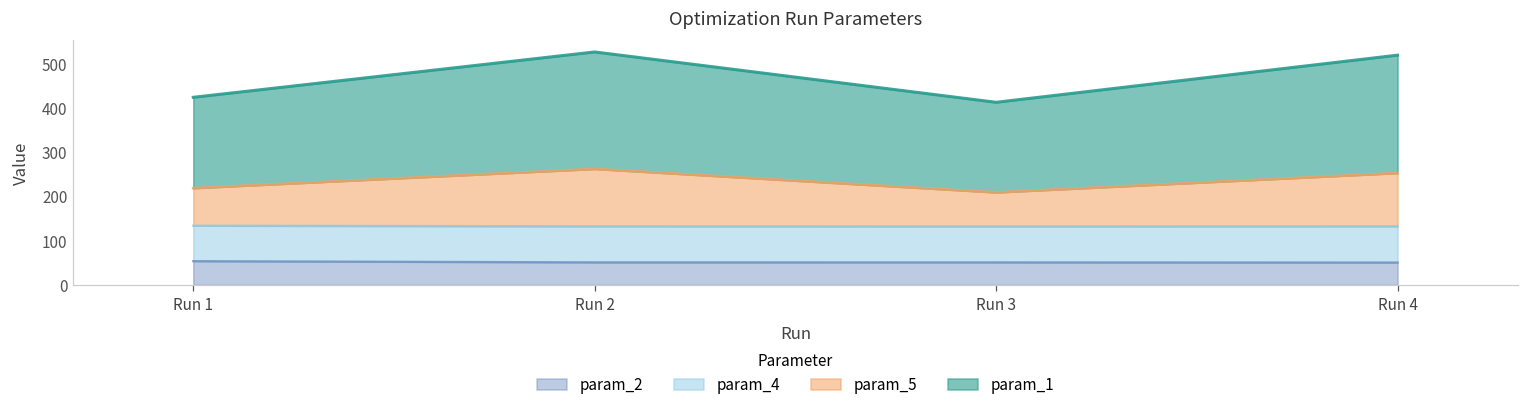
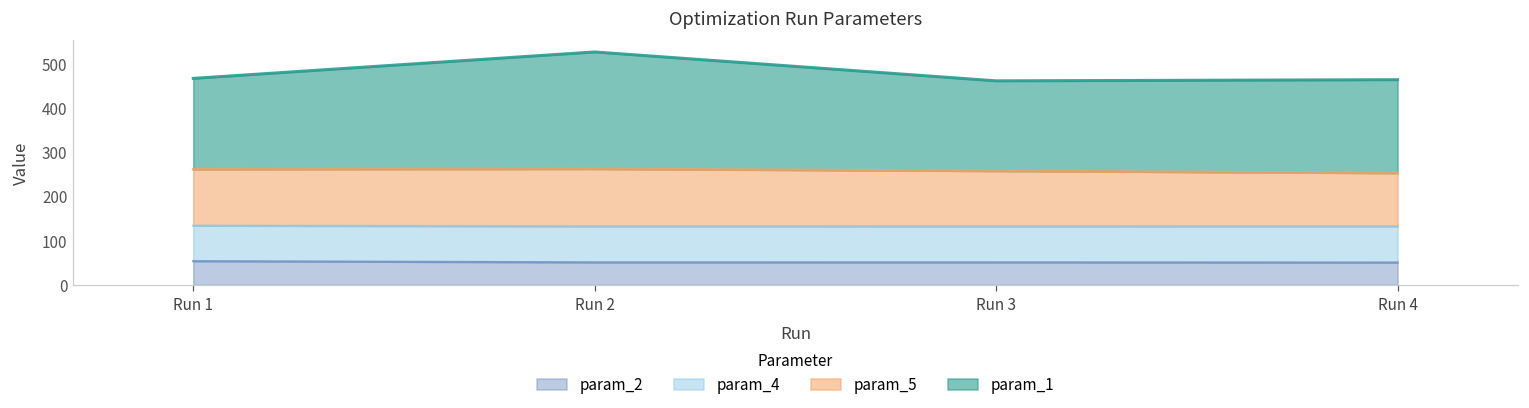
  {
    "param_5": {
-     "Run 1": 90,
+     "Run 1": 130,
      "Run 2": 130,
-     "Run 3": 80,
+     "Run 3": 130,
      "Run 4": 120
    },
    "param_1": {
      "Run 1": 210,
      "Run 2": 270,
      "Run 3": 200,
-     "Run 4": 270
+     "Run 4": 210
    }
  }
